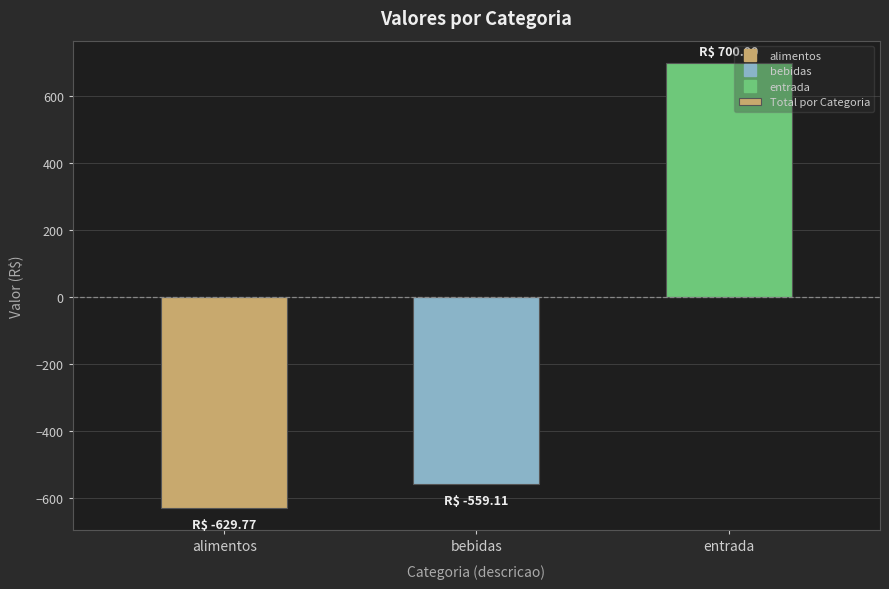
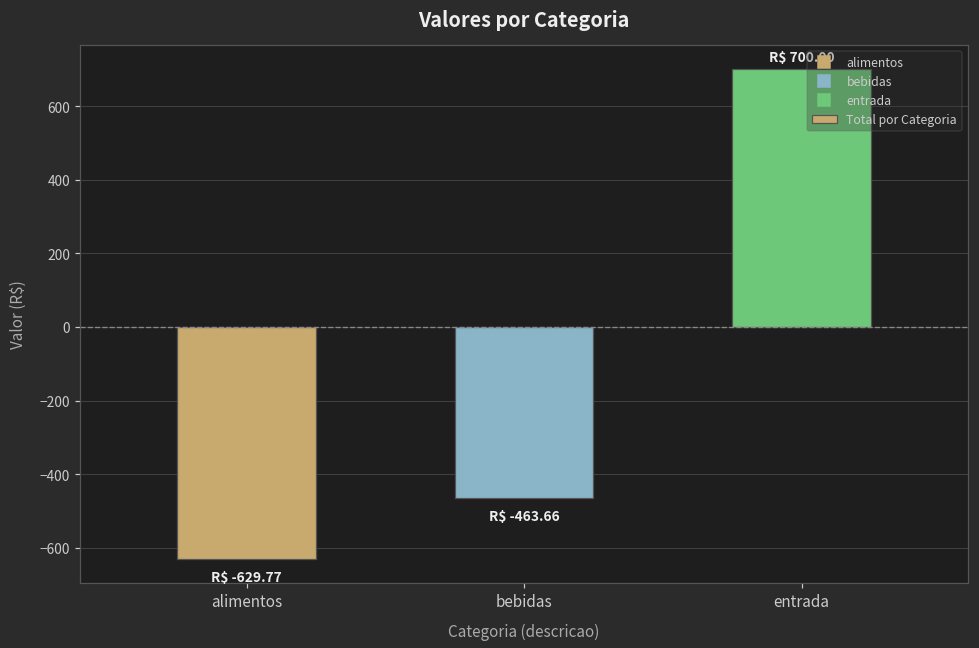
  {
    "alimentos": -629.77,
-   "bebidas": -559.11
+   "bebidas": -463.66
  }
